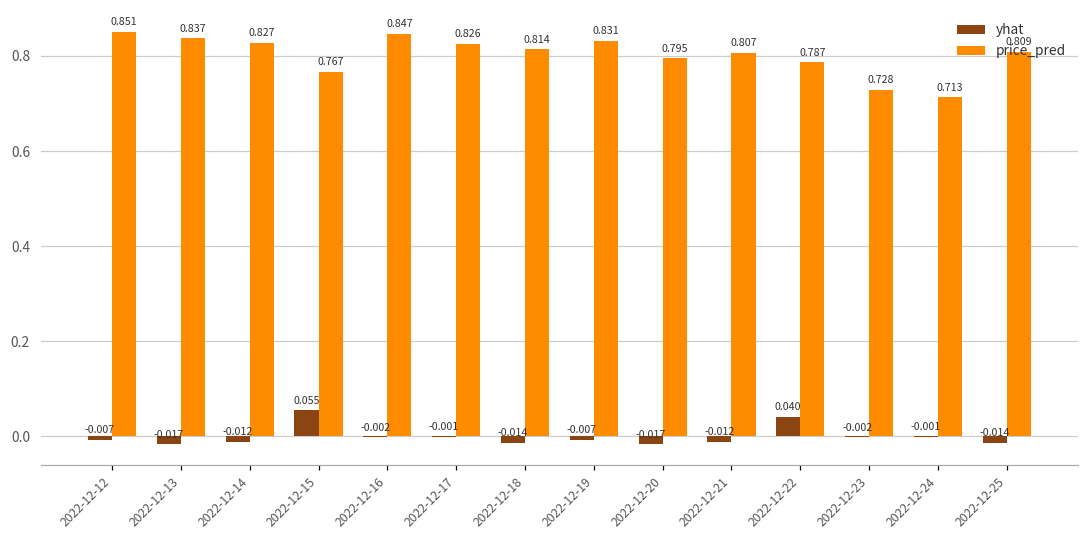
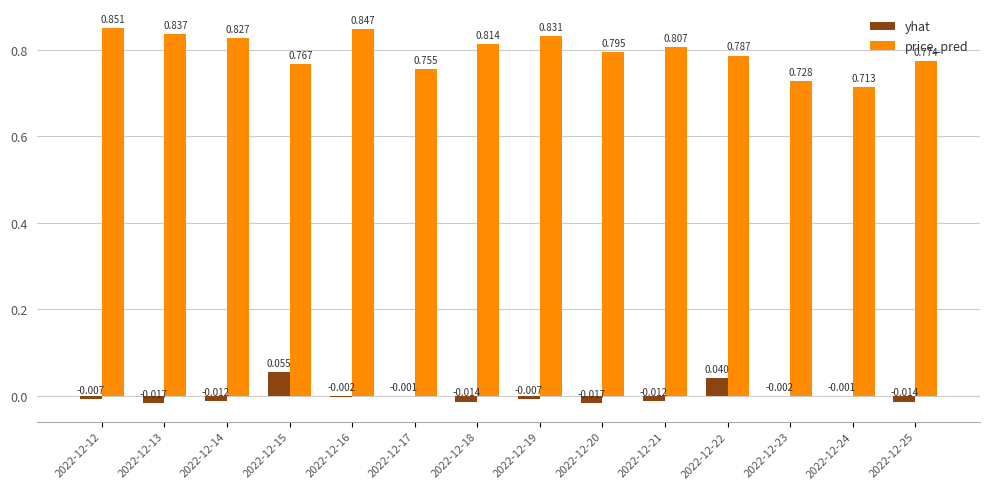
  {
    "yhat": {
      "2022-12-12": -0.007,
      "2022-12-13": -0.017,
      "2022-12-14": -0.012,
      "2022-12-15": 0.055,
      "2022-12-16": -0.002,
      "2022-12-17": -0.001,
      "2022-12-18": -0.014,
      "2022-12-19": -0.007,
      "2022-12-20": -0.017,
      "2022-12-21": -0.012,
      "2022-12-22": 0.040,
      "2022-12-23": -0.002,
      "2022-12-24": -0.001,
      "2022-12-25": -0.014
    },
    "price_pred": {
      "2022-12-12": 0.851,
      "2022-12-13": 0.837,
      "2022-12-14": 0.827,
      "2022-12-15": 0.767,
      "2022-12-16": 0.847,
-     "2022-12-17": 0.826,
+     "2022-12-17": 0.755,
      "2022-12-18": 0.814,
      "2022-12-19": 0.831,
      "2022-12-20": 0.795,
      "2022-12-21": 0.807,
      "2022-12-22": 0.787,
      "2022-12-23": 0.728,
      "2022-12-24": 0.713,
-     "2022-12-25": 0.809
+     "2022-12-25": 0.774
    }
  }
